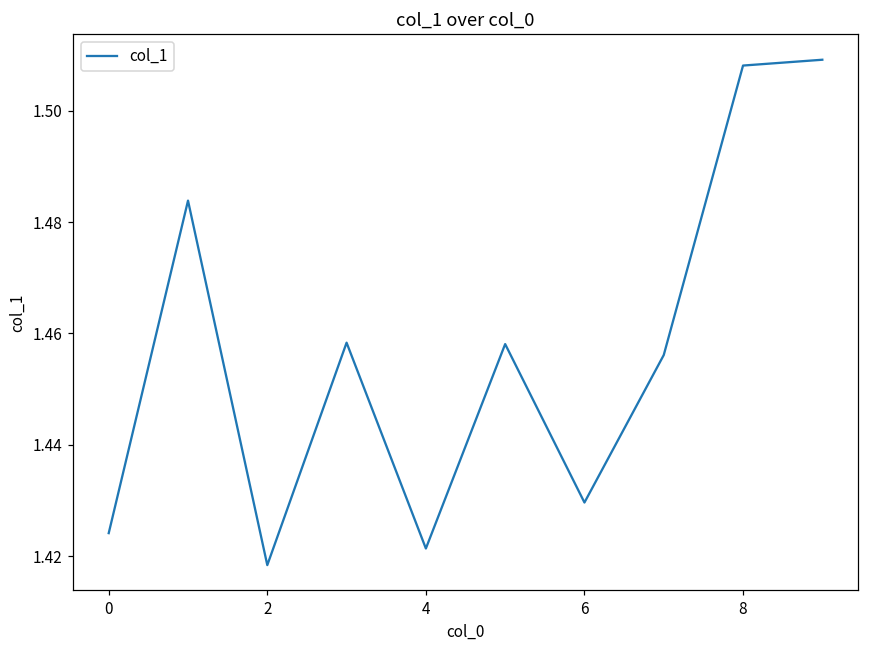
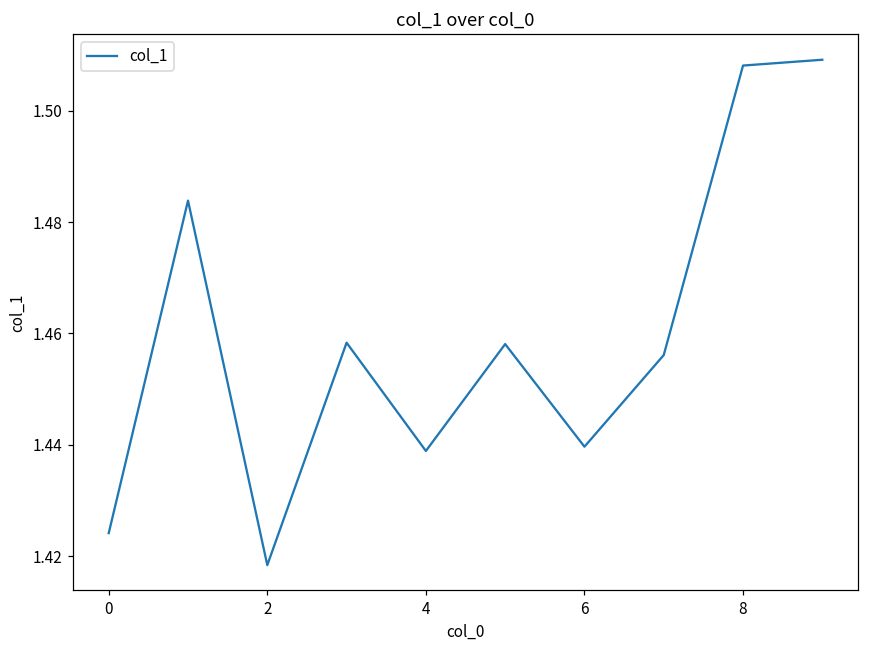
  {
    "0": 1.424,
    "2": 1.418,
-   "4": 1.421,
-   "6": 1.430,
+   "4": 1.439,
+   "6": 1.440,
    "8": 1.508
  }
